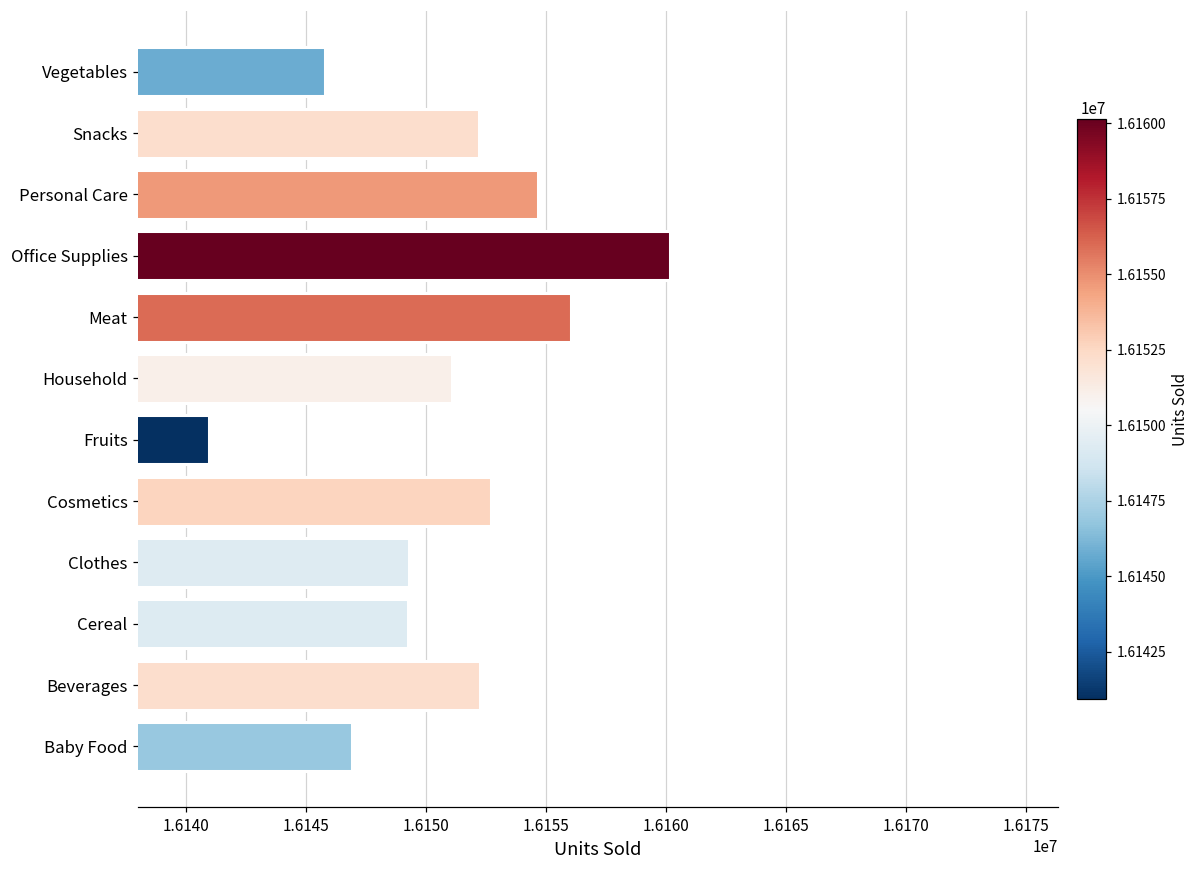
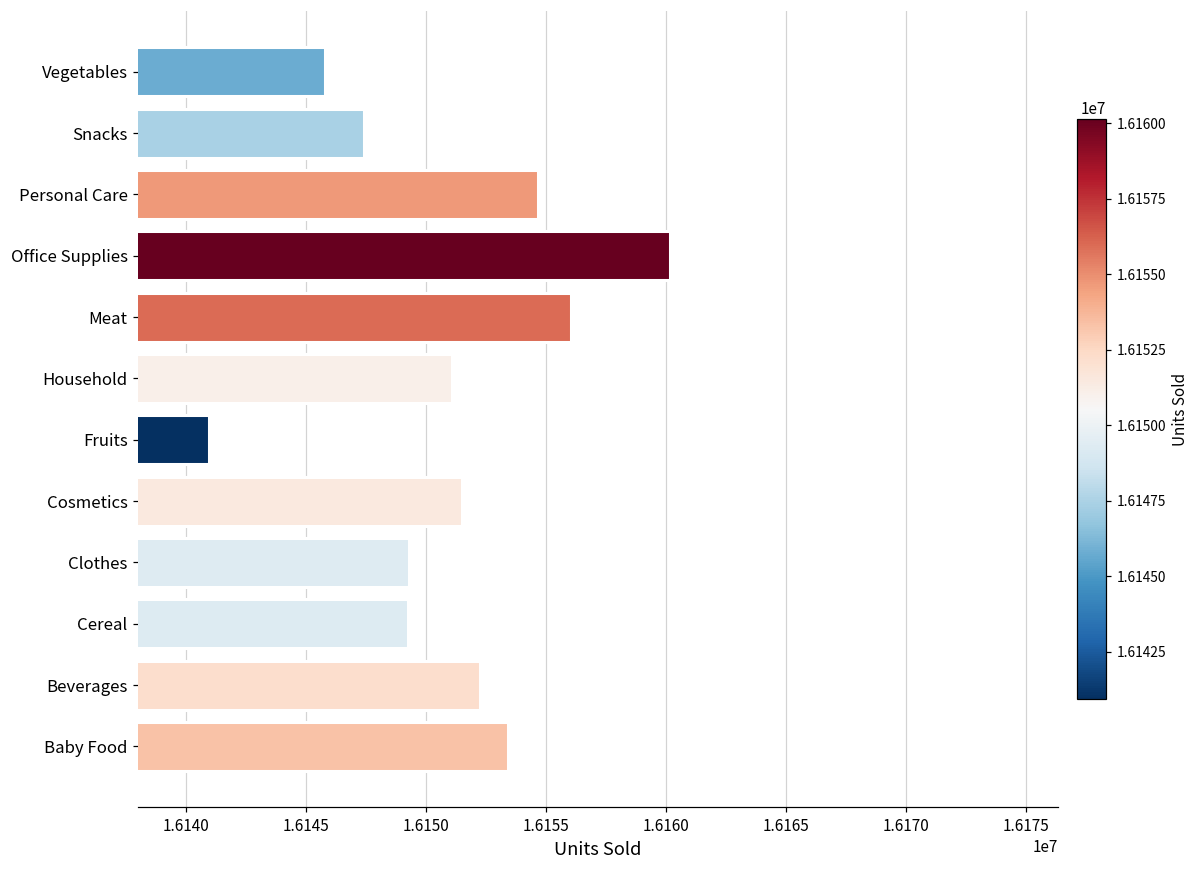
  {
    "Vegetables": 16145800,
-   "Snacks": 16152200,
+   "Snacks": 16147400,
    "Personal Care": 16154700,
    "Office Supplies": 16160100,
    "Meat": 16156000,
    "Household": 16151100,
    "Fruits": 16140900,
-   "Cosmetics": 16152700,
+   "Cosmetics": 16151500,
    "Clothes": 16149300,
    "Cereal": 16149200,
    "Beverages": 16152200,
-   "Baby Food": 16146900
+   "Baby Food": 16153400
  }
